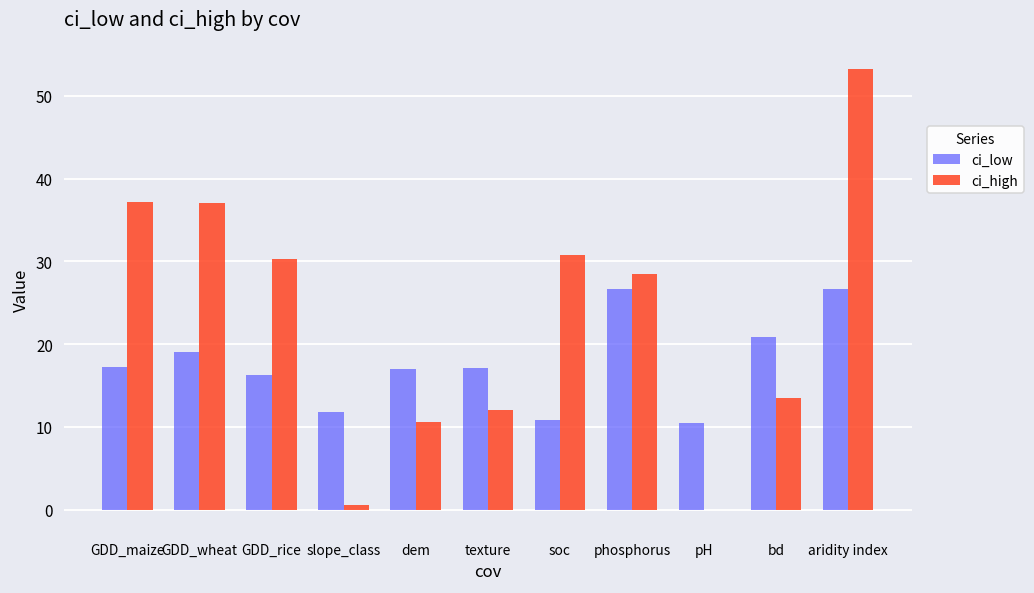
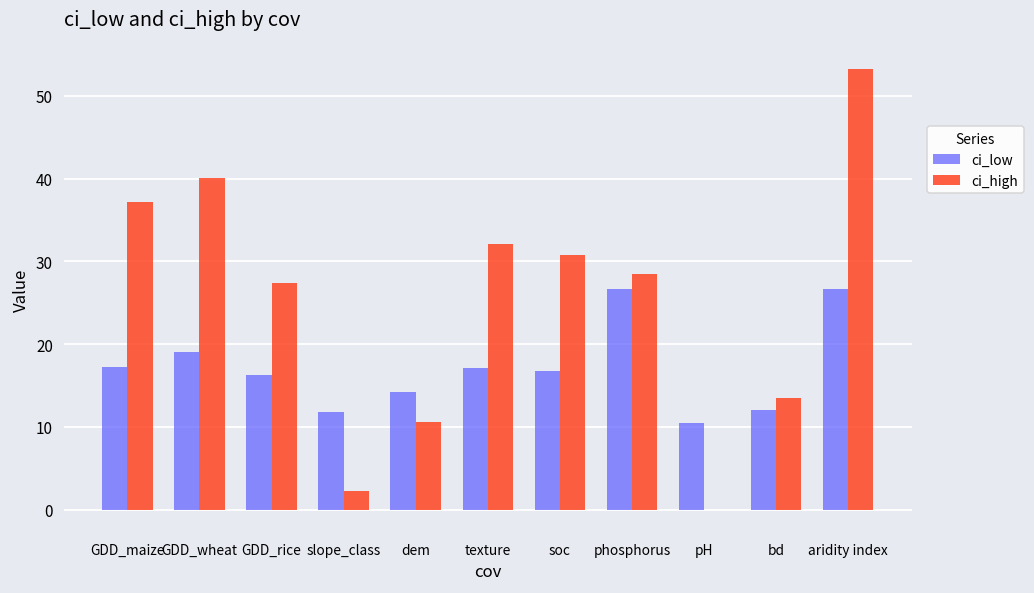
  {
    "ci_low": {
      "GDD_maize": 17,
      "GDD_wheat": 19,
      "GDD_rice": 16,
      "slope_class": 12,
-     "dem": 17,
+     "dem": 14,
      "texture": 17,
-     "soc": 11,
+     "soc": 17,
      "phosphorus": 27,
      "pH": 10,
-     "bd": 21,
+     "bd": 12,
      "aridity index": 27
    },
    "ci_high": {
      "GDD_maize": 37,
-     "GDD_wheat": 37,
-     "GDD_rice": 30,
-     "slope_class": 1,
+     "GDD_wheat": 40,
+     "GDD_rice": 27,
+     "slope_class": 2,
      "dem": 11,
-     "texture": 12,
+     "texture": 32,
      "soc": 31,
      "phosphorus": 28,
      "bd": 13,
      "aridity index": 53
    }
  }
